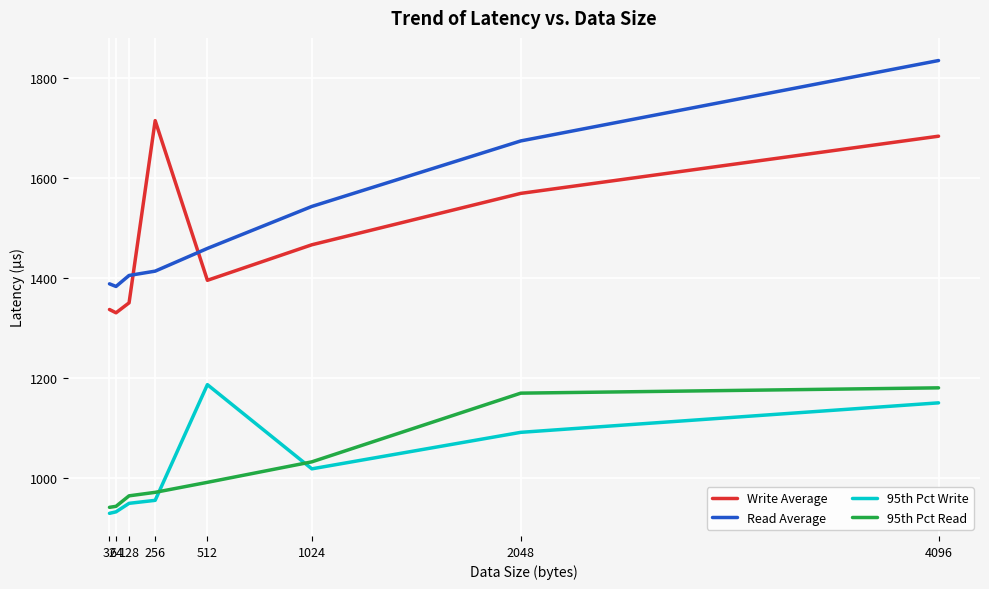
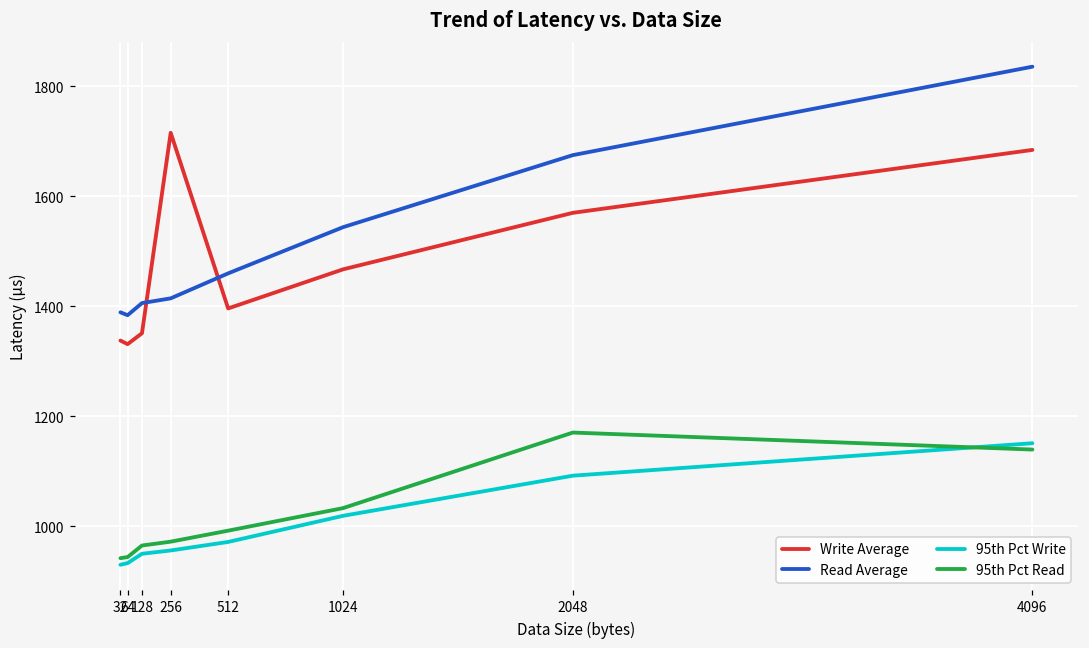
  {
    "Write Average": {
      "256": 1720,
      "512": 1400,
      "1024": 1470,
      "2048": 1570,
      "4096": 1680
    },
    "Read Average": {
      "256": 1410,
      "512": 1460,
      "1024": 1540,
      "2048": 1670,
      "4096": 1840
    },
    "95th Pct Write": {
      "256": 960,
-     "512": 1190,
+     "512": 970,
      "1024": 1020,
      "2048": 1090,
      "4096": 1150
    },
    "95th Pct Read": {
      "256": 970,
      "512": 990,
      "1024": 1030,
      "2048": 1170,
-     "4096": 1180
+     "4096": 1140
    }
  }
